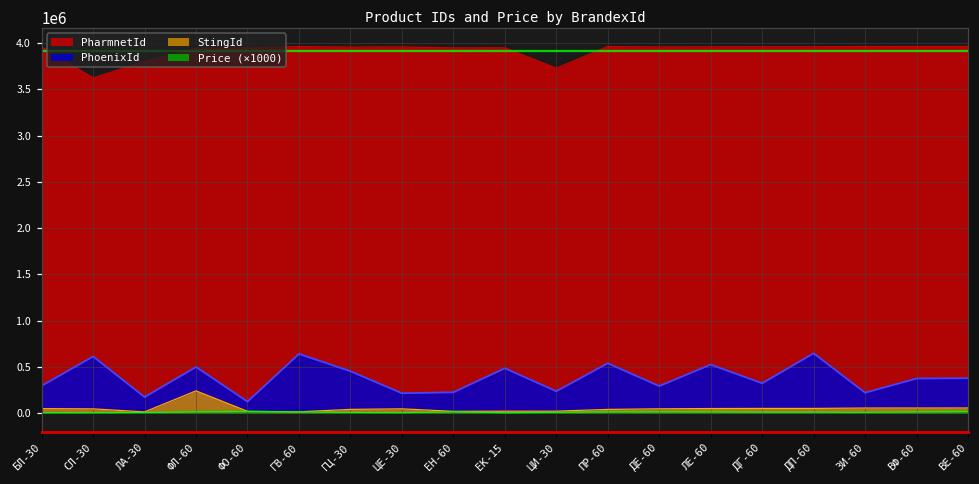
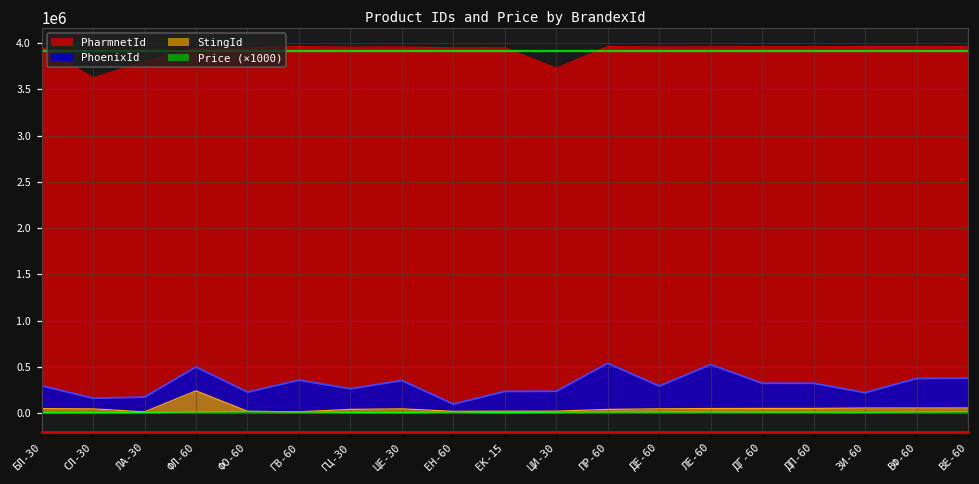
  {
    "PharmnetId": {
      "БЛ-30": 4000000,
      "СЛ-30": 3600000,
      "ГВ-60": 4000000,
      "ГЦ-30": 4000000,
      "ЦЕ-30": 4000000,
      "ЕН-60": 3900000,
      "ЕК-15": 3900000,
      "ЦИ-30": 3700000,
      "ПР-60": 4000000,
      "ДЕ-60": 4000000,
      "ЛЕ-60": 4000000,
      "ДГ-60": 4000000,
      "ДП-60": 4000000,
      "ЗИ-60": 4000000,
      "ВФ-60": 4000000,
      "ВЕ-60": 4000000
    },
    "PhoenixId": {
      "БЛ-30": 300000,
-     "СЛ-30": 600000,
+     "СЛ-30": 200000,
      "ЛА-30": 200000,
      "ФЛ-60": 500000,
-     "ФО-60": 100000,
-     "ГВ-60": 600000,
-     "ГЦ-30": 500000,
-     "ЦЕ-30": 200000,
-     "ЕН-60": 200000,
-     "ЕК-15": 500000,
+     "ФО-60": 200000,
+     "ГВ-60": 400000,
+     "ГЦ-30": 300000,
+     "ЦЕ-30": 400000,
+     "ЕН-60": 100000,
+     "ЕК-15": 200000,
      "ЦИ-30": 200000,
      "ПР-60": 500000,
      "ДЕ-60": 300000,
      "ЛЕ-60": 500000,
      "ДГ-60": 300000,
-     "ДП-60": 600000,
+     "ДП-60": 300000,
      "ЗИ-60": 200000,
      "ВФ-60": 400000,
      "ВЕ-60": 400000
    },
    "StingId": {
      "БЛ-30": 100000,
      "СЛ-30": 0,
      "ФЛ-60": 200000,
      "ГЦ-30": 0,
      "ЦЕ-30": 0,
      "ДЕ-60": 0,
      "ЛЕ-60": 100000,
      "ДГ-60": 100000,
      "ДП-60": 100000,
      "ЗИ-60": 100000,
      "ВФ-60": 100000,
      "ВЕ-60": 100000
    },
    "Price (×1000)": {
      "БЛ-30": 0,
      "СЛ-30": 0,
      "ФЛ-60": 0,
      "ГЦ-30": 0,
      "ЦЕ-30": 0,
      "ДЕ-60": 0,
      "ЛЕ-60": 0,
      "ДГ-60": 0,
      "ДП-60": 0,
      "ЗИ-60": 0,
      "ВФ-60": 0,
      "ВЕ-60": 0
    }
  }
